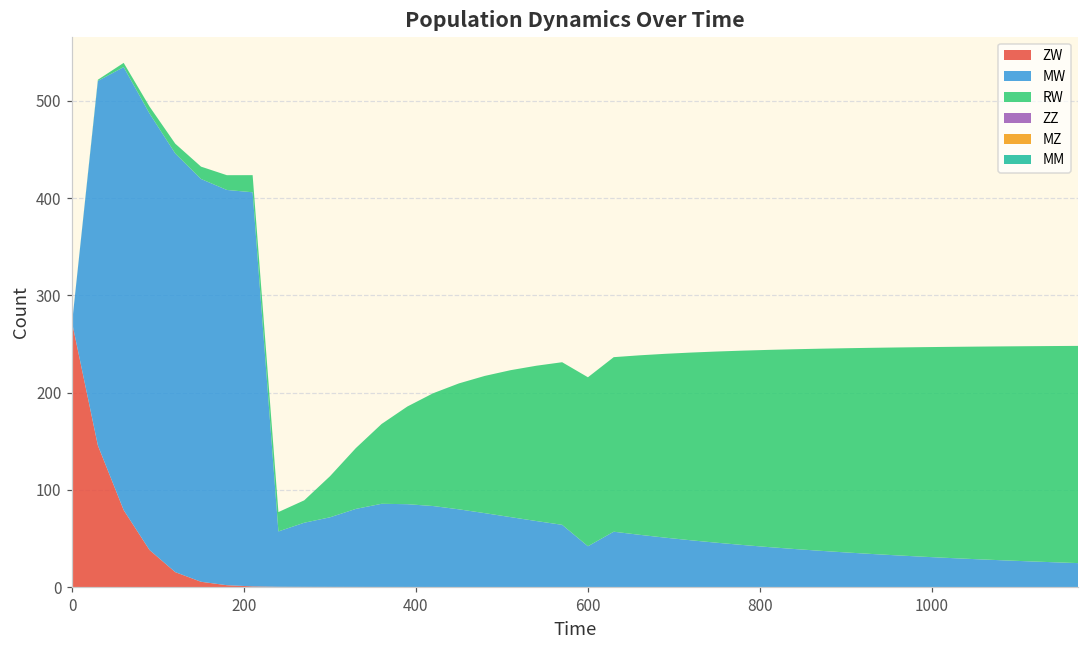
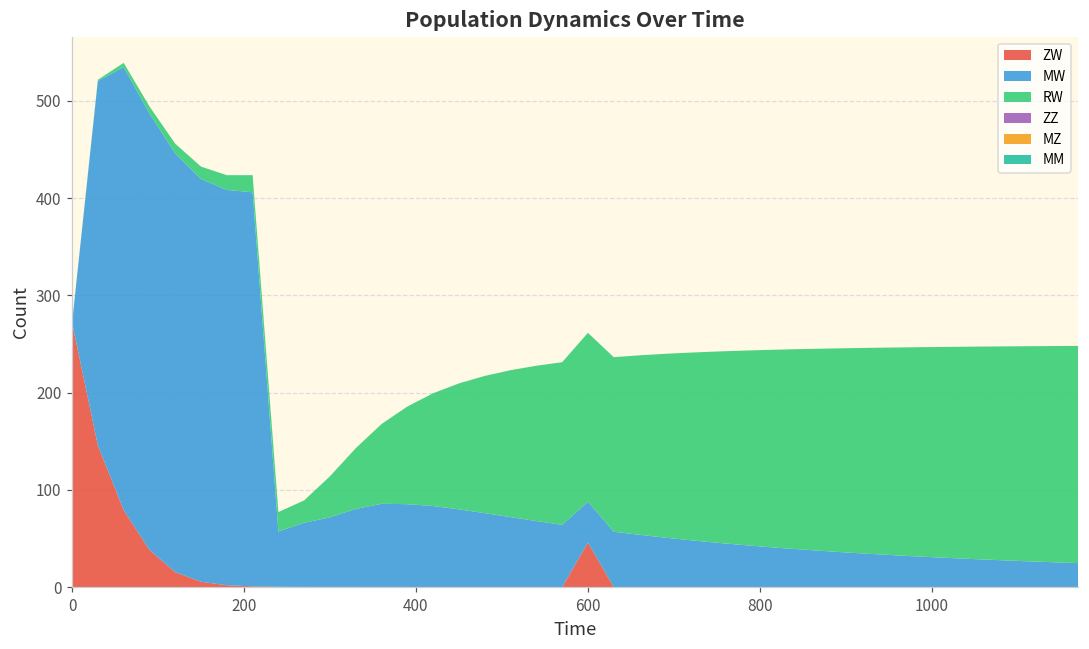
  {
    "ZW": {
-     "600": 0
+     "600": 50
    },
    "MW": {
      "600": 40
    }
  }
